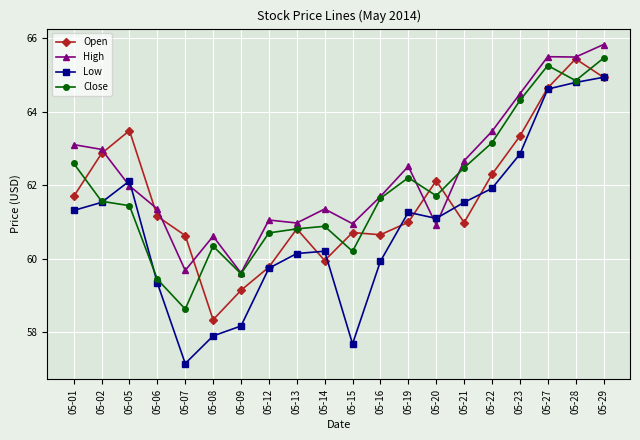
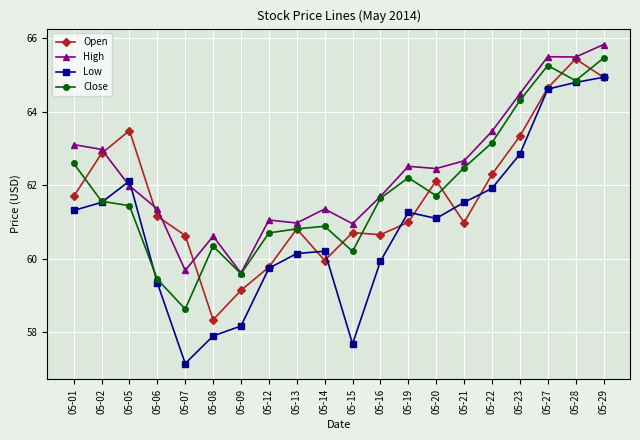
  {
    "Open": {
      "05-01": 61.7,
      "05-02": 62.9,
      "05-05": 63.5,
      "05-06": 61.2,
      "05-07": 60.6,
      "05-08": 58.3,
      "05-09": 59.1,
      "05-14": 60.0,
      "05-15": 60.7,
      "05-16": 60.7,
      "05-19": 61.0,
      "05-20": 62.1,
      "05-21": 61.0,
      "05-22": 62.3,
      "05-23": 63.3
    },
    "High": {
      "05-01": 63.1,
      "05-02": 63.0,
      "05-05": 62.0,
      "05-06": 61.3,
      "05-07": 59.7,
      "05-08": 60.6,
      "05-12": 61.0,
      "05-13": 61.0,
      "05-14": 61.3,
      "05-15": 61.0,
      "05-19": 62.5,
-     "05-20": 60.9,
+     "05-20": 62.5,
      "05-21": 62.7,
      "05-22": 63.5,
      "05-23": 64.5,
      "05-27": 65.5,
      "05-29": 65.8
    },
    "Low": {
      "05-01": 61.3,
      "05-05": 62.1,
      "05-06": 59.3,
      "05-07": 57.2,
      "05-08": 57.9,
      "05-09": 58.2,
      "05-13": 60.1,
      "05-14": 60.2,
      "05-15": 57.7,
      "05-16": 59.9,
      "05-19": 61.3,
      "05-20": 61.1,
      "05-21": 61.5,
      "05-22": 61.9,
      "05-23": 62.8
    },
    "Close": {
      "05-01": 62.6,
      "05-05": 61.4,
      "05-06": 59.4,
      "05-07": 58.6,
      "05-08": 60.3,
      "05-12": 60.7,
      "05-14": 60.9,
      "05-15": 60.2,
      "05-19": 62.2,
      "05-20": 61.7,
      "05-21": 62.5,
      "05-22": 63.2,
      "05-23": 64.3,
      "05-27": 65.3,
      "05-29": 65.4
    }
  }
